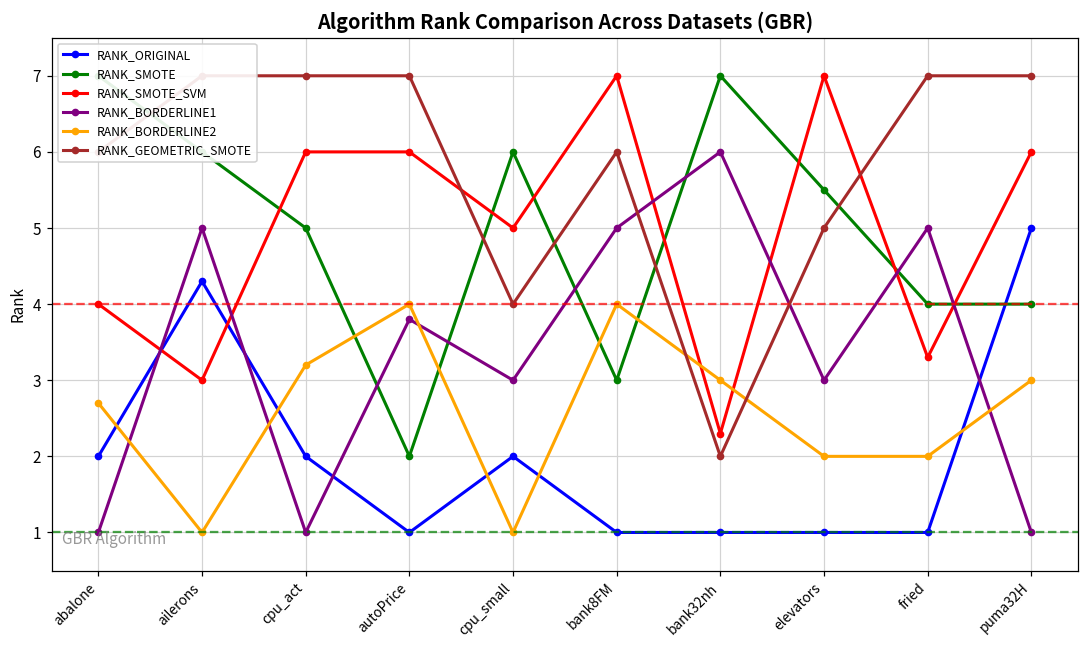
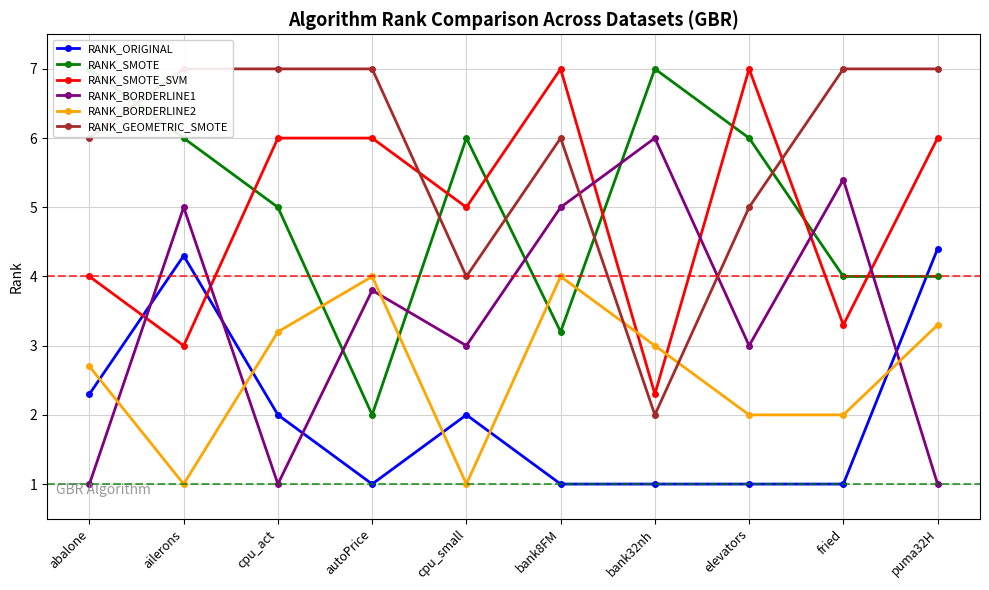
  {
    "RANK_ORIGINAL": {
-     "abalone": 2.0,
+     "abalone": 2.3,
      "ailerons": 4.3,
      "cpu_act": 2.0,
      "autoPrice": 1.0,
      "cpu_small": 2.0,
      "bank8FM": 1.0,
      "bank32nh": 1.0,
      "elevators": 1.0,
      "fried": 1.0,
-     "puma32H": 5.0
+     "puma32H": 4.4
    },
    "RANK_SMOTE": {
      "ailerons": 6.0,
      "cpu_act": 5.0,
      "autoPrice": 2.0,
      "cpu_small": 6.0,
-     "bank8FM": 3.0,
+     "bank8FM": 3.2,
      "bank32nh": 7.0,
-     "elevators": 5.5,
+     "elevators": 6.0,
      "fried": 4.0,
      "puma32H": 4.0
    },
    "RANK_SMOTE_SVM": {
      "abalone": 4.0,
      "ailerons": 3.0,
      "cpu_act": 6.0,
      "autoPrice": 6.0,
      "cpu_small": 5.0,
      "bank8FM": 7.0,
      "bank32nh": 2.3,
      "elevators": 7.0,
      "fried": 3.3,
      "puma32H": 6.0
    },
    "RANK_BORDERLINE1": {
      "abalone": 1.0,
      "ailerons": 5.0,
      "cpu_act": 1.0,
      "autoPrice": 3.8,
      "cpu_small": 3.0,
      "bank8FM": 5.0,
      "bank32nh": 6.0,
      "elevators": 3.0,
-     "fried": 5.0,
+     "fried": 5.4,
      "puma32H": 1.0
    },
    "RANK_BORDERLINE2": {
      "abalone": 2.7,
      "ailerons": 1.0,
      "cpu_act": 3.2,
      "autoPrice": 4.0,
      "cpu_small": 1.0,
      "bank8FM": 4.0,
      "bank32nh": 3.0,
      "elevators": 2.0,
      "fried": 2.0,
-     "puma32H": 3.0
+     "puma32H": 3.3
    },
    "RANK_GEOMETRIC_SMOTE": {
      "abalone": 6.0,
      "cpu_act": 7.0,
      "autoPrice": 7.0,
      "cpu_small": 4.0,
      "bank8FM": 6.0,
      "bank32nh": 2.0,
      "elevators": 5.0,
      "fried": 7.0,
      "puma32H": 7.0
    }
  }
